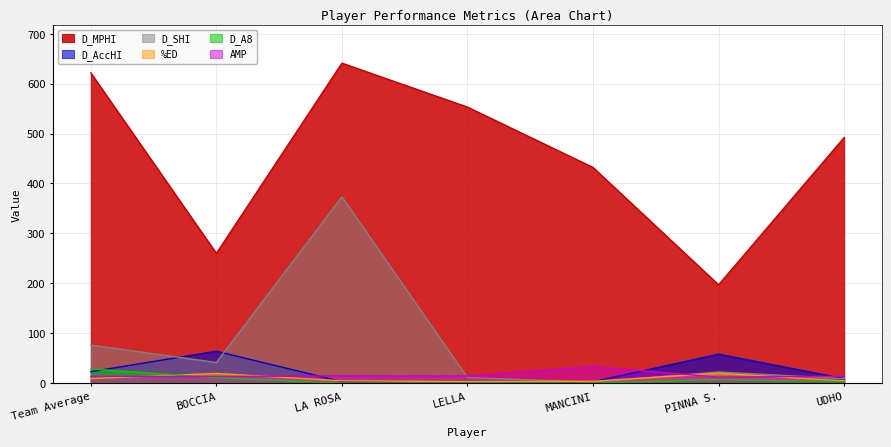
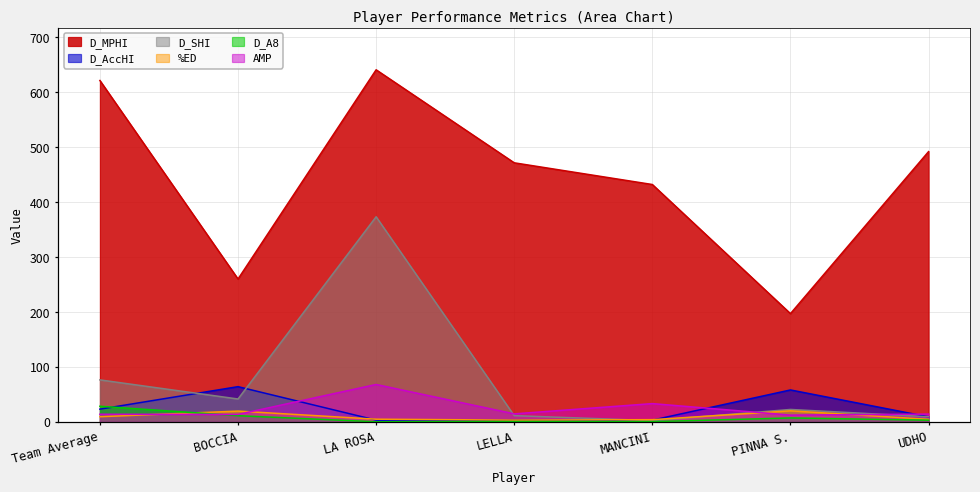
  {
    "D_MPHI": {
      "Team Average": 620,
      "BOCCIA": 260,
      "LA ROSA": 640,
-     "LELLA": 550,
+     "LELLA": 470,
      "MANCINI": 430,
      "PINNA S.": 200,
      "UDHO": 490
    },
    "D_AccHI": {
      "Team Average": 20,
      "BOCCIA": 60,
      "PINNA S.": 60
    },
    "D_SHI": {
      "Team Average": 80,
      "BOCCIA": 40,
      "LA ROSA": 370
    },
    "%ED": {
      "BOCCIA": 20
    },
    "D_A8": {
      "Team Average": 30,
      "PINNA S.": 10
    },
    "AMP": {
-     "LA ROSA": 10,
+     "LA ROSA": 70,
      "MANCINI": 30,
      "PINNA S.": 10
    }
  }
